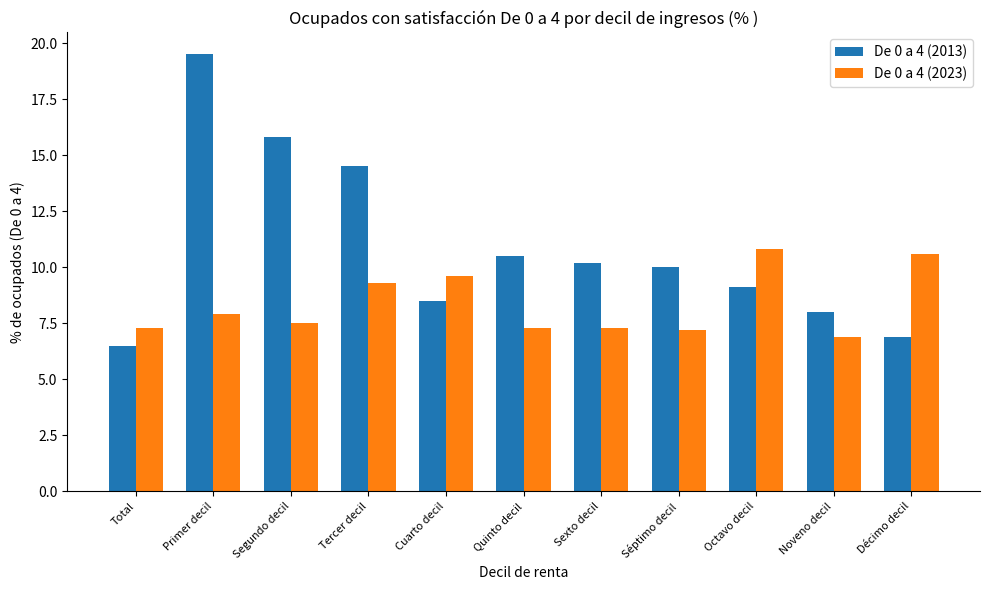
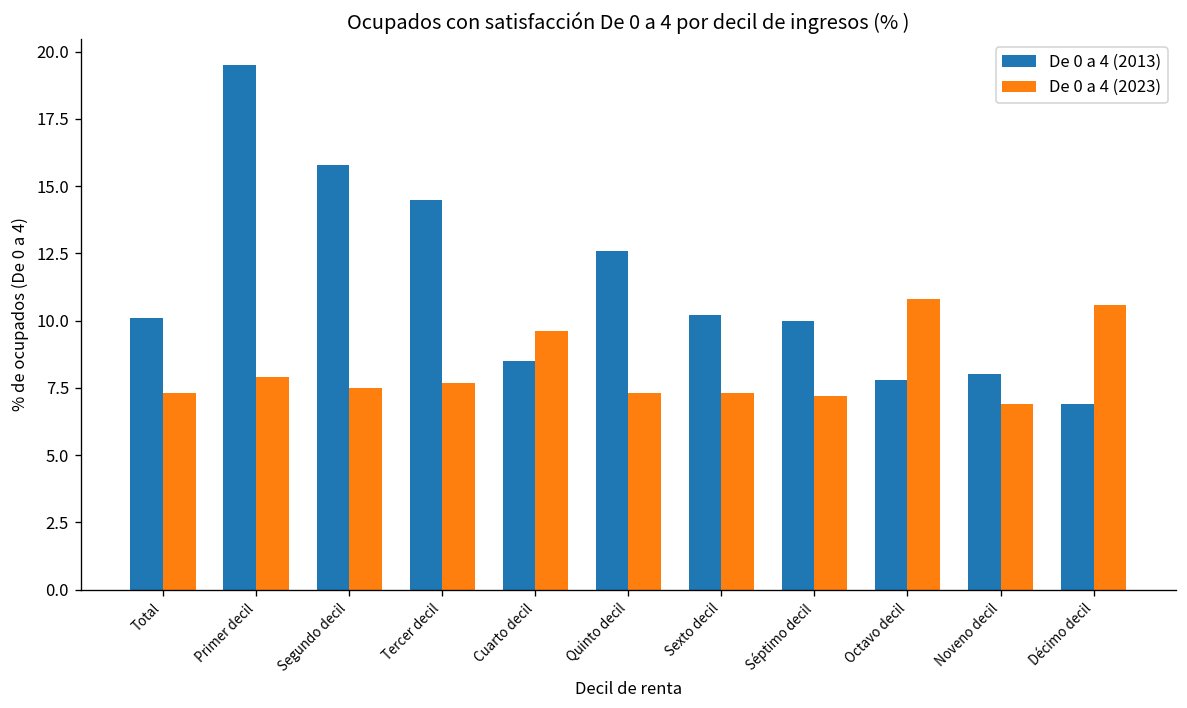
  {
    "De 0 a 4 (2013)": {
-     "Total": 6.5,
+     "Total": 10.1,
      "Primer decil": 19.5,
      "Segundo decil": 15.8,
      "Tercer decil": 14.5,
      "Cuarto decil": 8.5,
-     "Quinto decil": 10.5,
+     "Quinto decil": 12.6,
      "Sexto decil": 10.2,
      "Séptimo decil": 10.0,
-     "Octavo decil": 9.1,
+     "Octavo decil": 7.8,
      "Noveno decil": 8.0,
      "Décimo decil": 6.9
    },
    "De 0 a 4 (2023)": {
      "Total": 7.3,
      "Primer decil": 7.9,
      "Segundo decil": 7.5,
-     "Tercer decil": 9.3,
+     "Tercer decil": 7.7,
      "Cuarto decil": 9.6,
      "Quinto decil": 7.3,
      "Sexto decil": 7.3,
      "Séptimo decil": 7.2,
      "Octavo decil": 10.8,
      "Noveno decil": 6.9,
      "Décimo decil": 10.6
    }
  }
